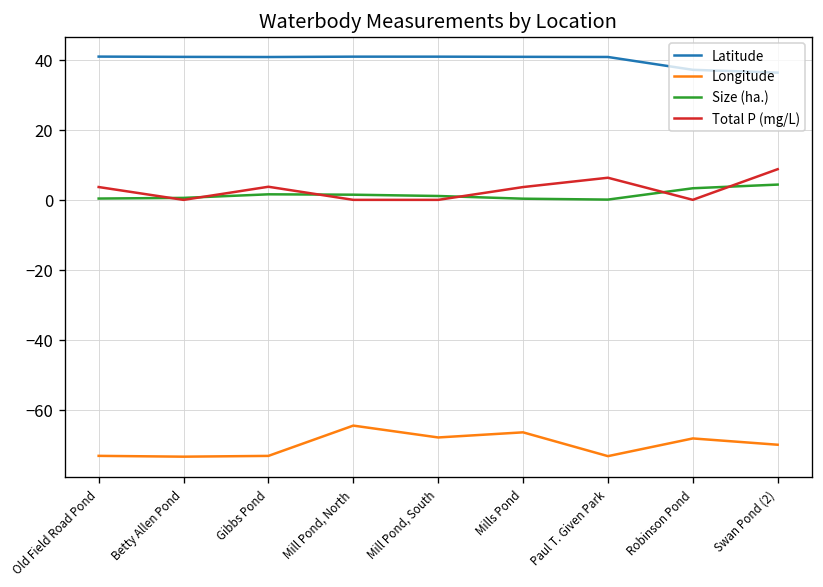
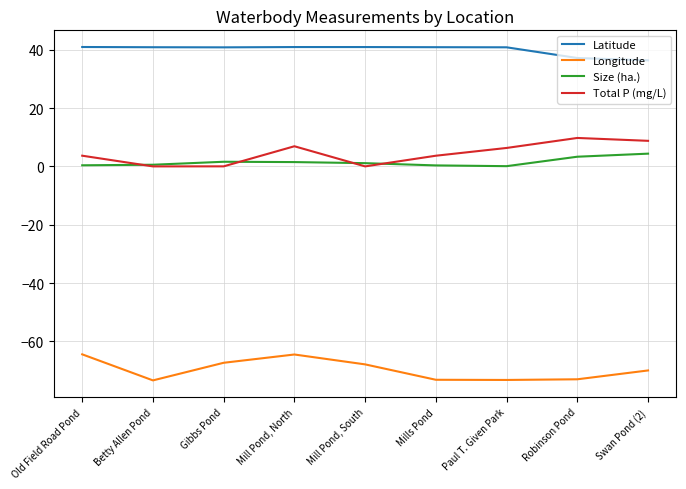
  {
    "Latitude": {
      "Old Field Road Pond": 41,
      "Betty Allen Pond": 41,
      "Gibbs Pond": 41,
      "Mill Pond, North": 41,
      "Mill Pond, South": 41,
      "Mills Pond": 41,
      "Paul T. Given Park": 41
    },
    "Longitude": {
-     "Old Field Road Pond": -73,
+     "Old Field Road Pond": -64,
      "Betty Allen Pond": -73,
-     "Gibbs Pond": -73,
+     "Gibbs Pond": -67,
      "Mill Pond, North": -64,
      "Mill Pond, South": -68,
-     "Mills Pond": -66,
+     "Mills Pond": -73,
      "Paul T. Given Park": -73,
-     "Robinson Pond": -68,
+     "Robinson Pond": -73,
      "Swan Pond (2)": -70
    },
    "Size (ha.)": {
      "Old Field Road Pond": 0,
      "Gibbs Pond": 2,
      "Mill Pond, North": 2,
      "Mill Pond, South": 1,
      "Mills Pond": 0,
      "Paul T. Given Park": 0,
      "Robinson Pond": 3,
      "Swan Pond (2)": 4
    },
    "Total P (mg/L)": {
      "Old Field Road Pond": 4,
-     "Gibbs Pond": 4,
-     "Mill Pond, North": 0,
+     "Gibbs Pond": 0,
+     "Mill Pond, North": 7,
      "Mill Pond, South": 0,
      "Mills Pond": 4,
      "Paul T. Given Park": 6,
-     "Robinson Pond": 0,
+     "Robinson Pond": 10,
      "Swan Pond (2)": 9
    }
  }
